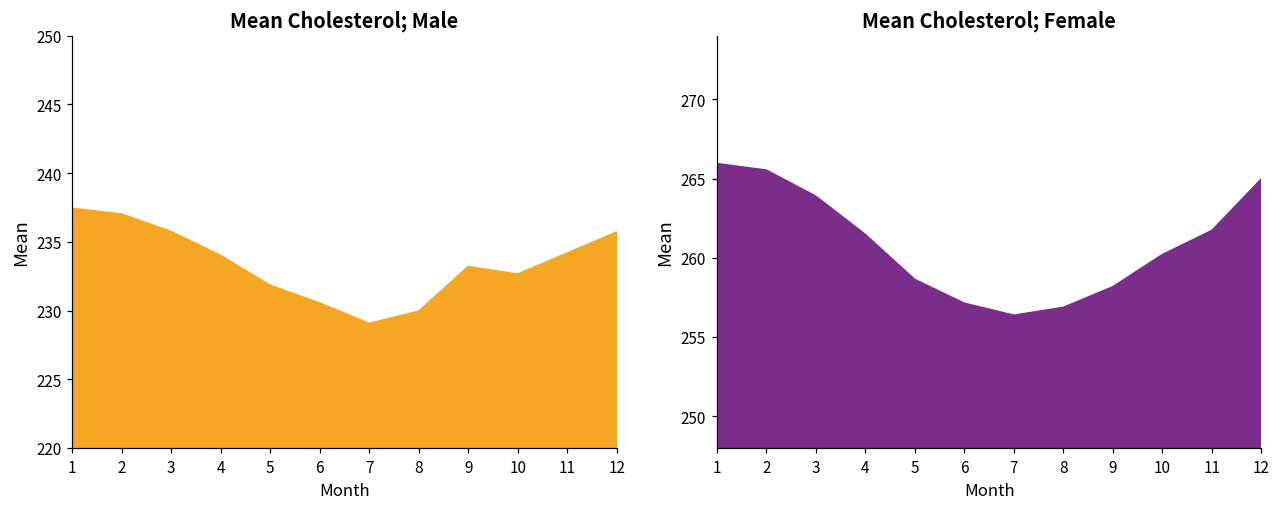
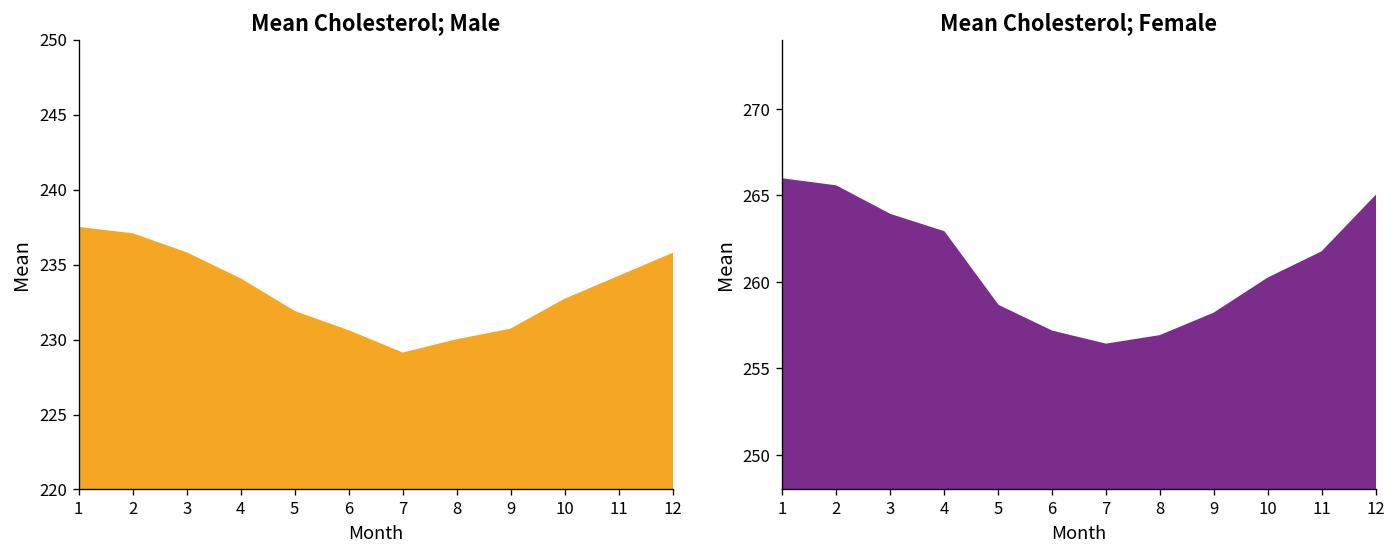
  {
    "Mean Cholesterol; Male": {
      "1": 237.5,
      "2": 237.0,
      "3": 235.8,
      "4": 234.0,
      "5": 231.8,
      "6": 230.6,
      "7": 229.1,
      "8": 230.0,
-     "9": 233.2,
+     "9": 230.7,
      "10": 232.7,
      "11": 234.2,
      "12": 235.7
    },
    "Mean Cholesterol; Female": {
      "1": 265.9,
      "2": 265.5,
      "3": 263.9,
-     "4": 261.5,
+     "4": 262.9,
      "5": 258.6,
      "6": 257.1,
      "7": 256.4,
      "8": 256.9,
      "9": 258.2,
      "10": 260.2,
      "11": 261.7,
      "12": 265.0
    }
  }
